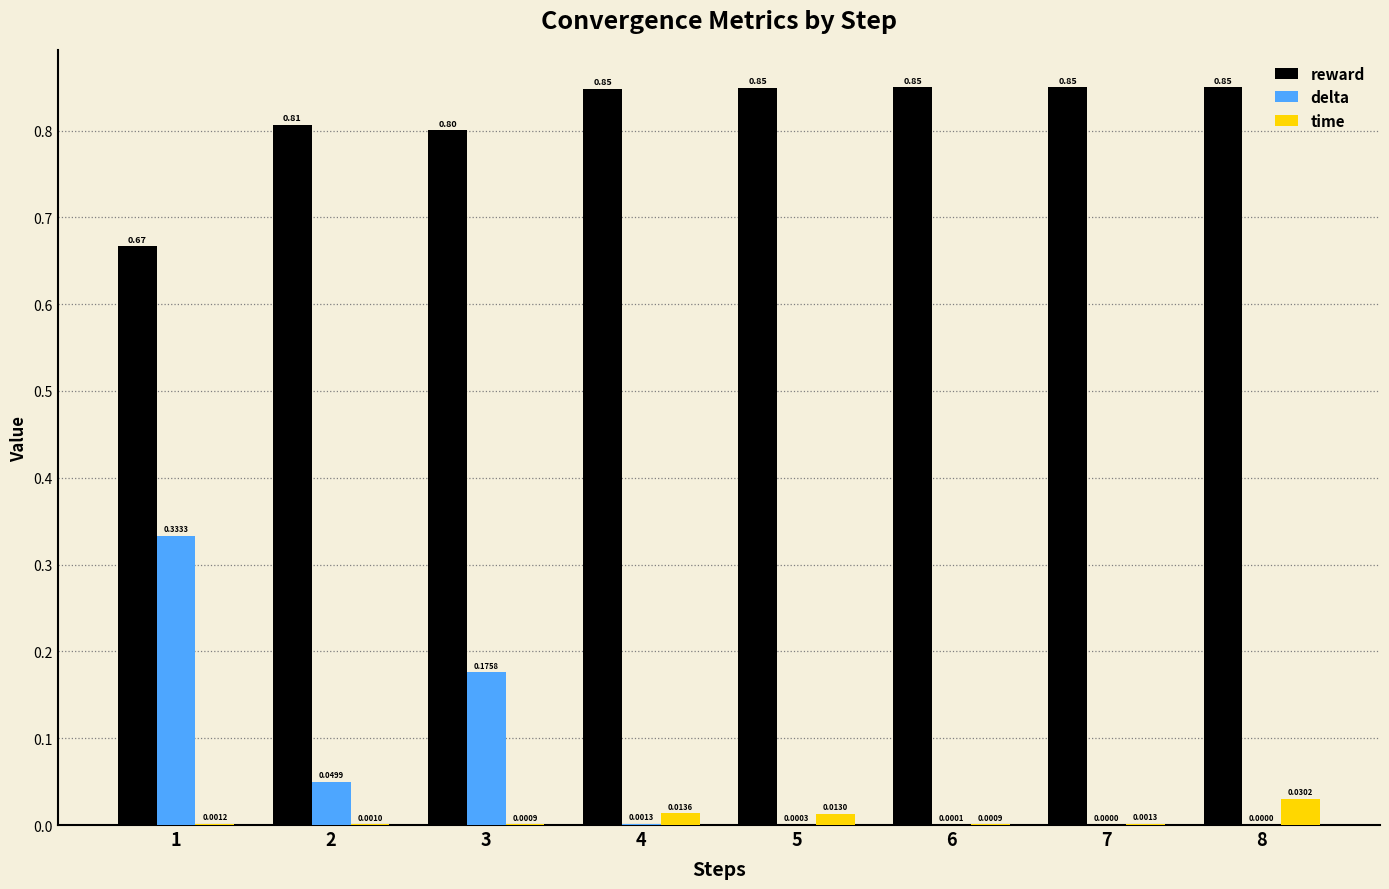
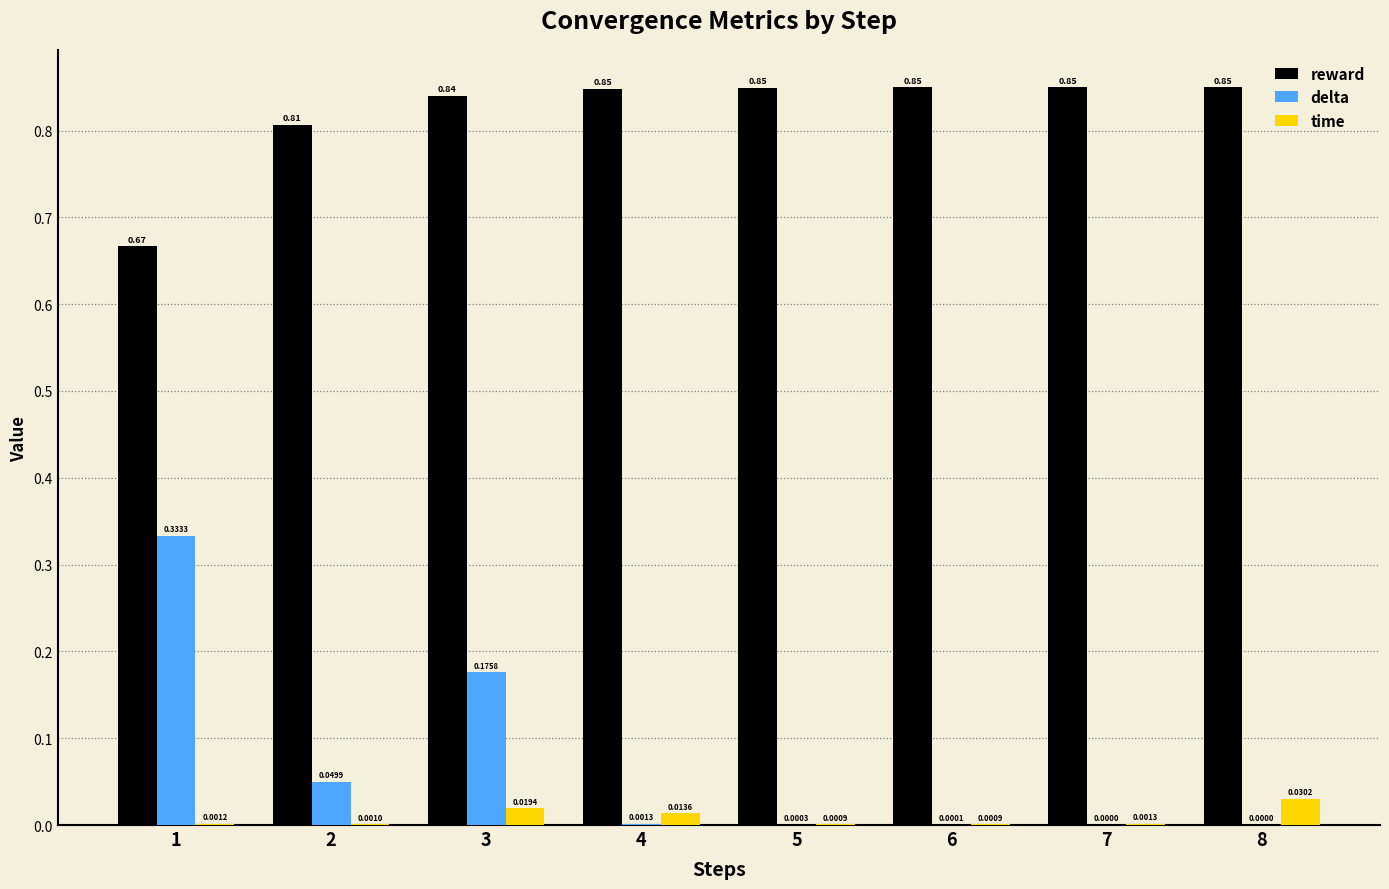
  {
    "reward": {
      "1": 0.67,
      "2": 0.81,
-     "3": 0.80,
+     "3": 0.84,
      "4": 0.85,
      "5": 0.85,
      "6": 0.85,
      "7": 0.85,
      "8": 0.85
    },
    "delta": {
      "1": 0.3333,
      "2": 0.0499,
      "3": 0.1758,
      "4": 0.0013,
      "5": 0.0003,
      "6": 0.0001,
      "7": 0.0000,
      "8": 0.0000
    },
    "time": {
      "1": 0.0012,
      "2": 0.0010,
-     "3": 0.0009,
+     "3": 0.0194,
      "4": 0.0136,
-     "5": 0.0130,
+     "5": 0.0009,
      "6": 0.0009,
      "7": 0.0013,
      "8": 0.0302
    }
  }
